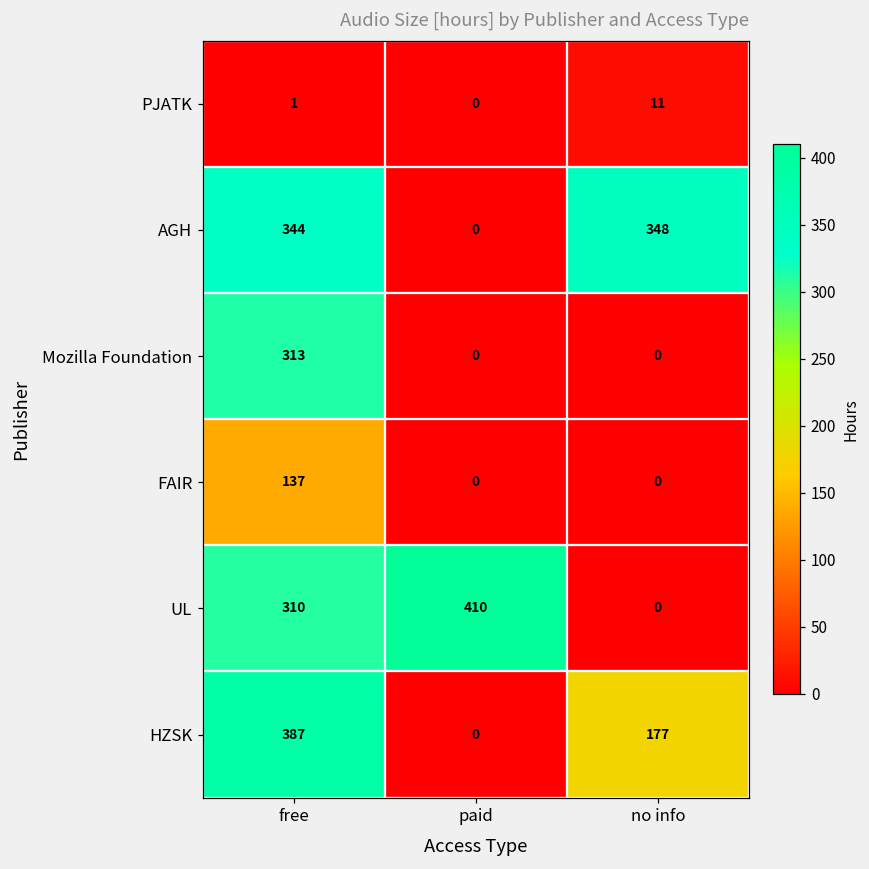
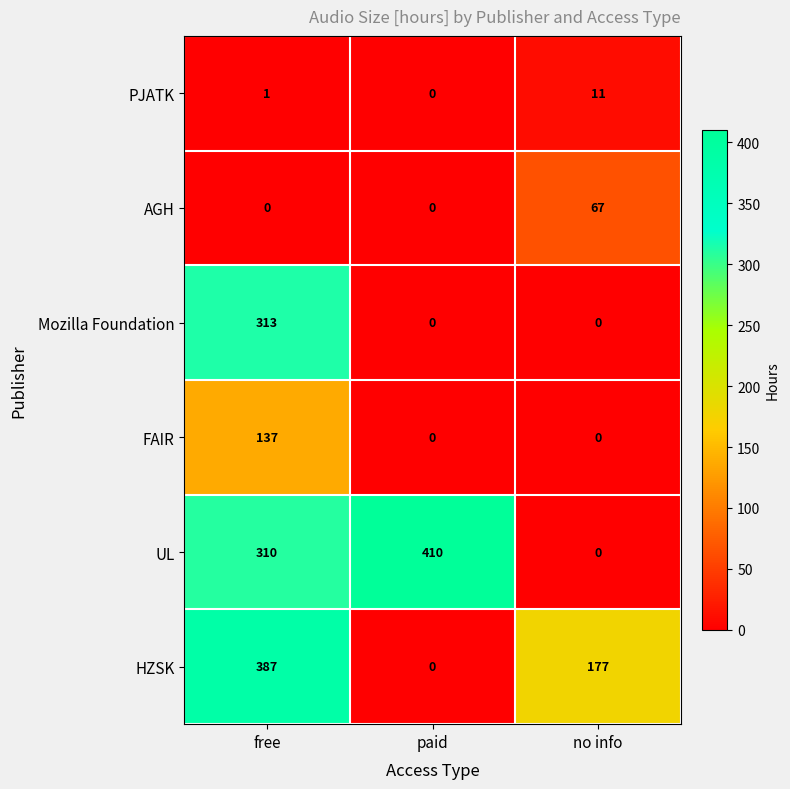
  {
    "PJATK": {
      "free": 1,
      "paid": 0,
      "no info": 11
    },
    "AGH": {
-     "free": 344,
+     "free": 0,
      "paid": 0,
-     "no info": 348
+     "no info": 67
    },
    "Mozilla Foundation": {
      "free": 313,
      "paid": 0,
      "no info": 0
    },
    "FAIR": {
      "free": 137,
      "paid": 0,
      "no info": 0
    },
    "UL": {
      "free": 310,
      "paid": 410,
      "no info": 0
    },
    "HZSK": {
      "free": 387,
      "paid": 0,
      "no info": 177
    }
  }
